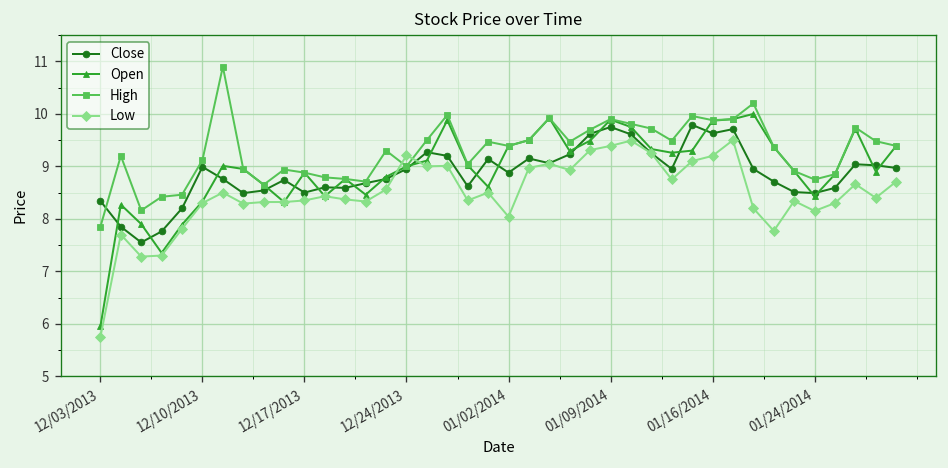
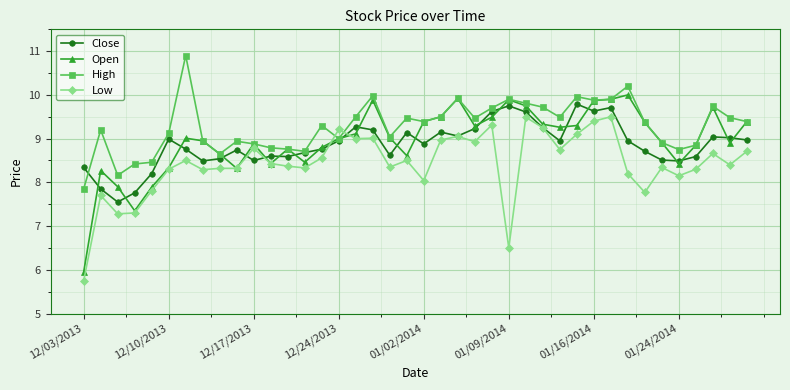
  {
    "High": {
      "12/03/2013": 7.9,
      "12/10/2013": 9.1,
      "01/24/2014": 8.8
    },
    "Low": {
      "12/03/2013": 5.8,
-     "12/17/2013": 8.4,
+     "12/17/2013": 8.8,
      "12/24/2013": 9.2,
      "01/02/2014": 8.0,
-     "01/09/2014": 9.4,
-     "01/16/2014": 9.2,
+     "01/09/2014": 6.5,
+     "01/16/2014": 9.4,
      "01/24/2014": 8.2
    }
  }
